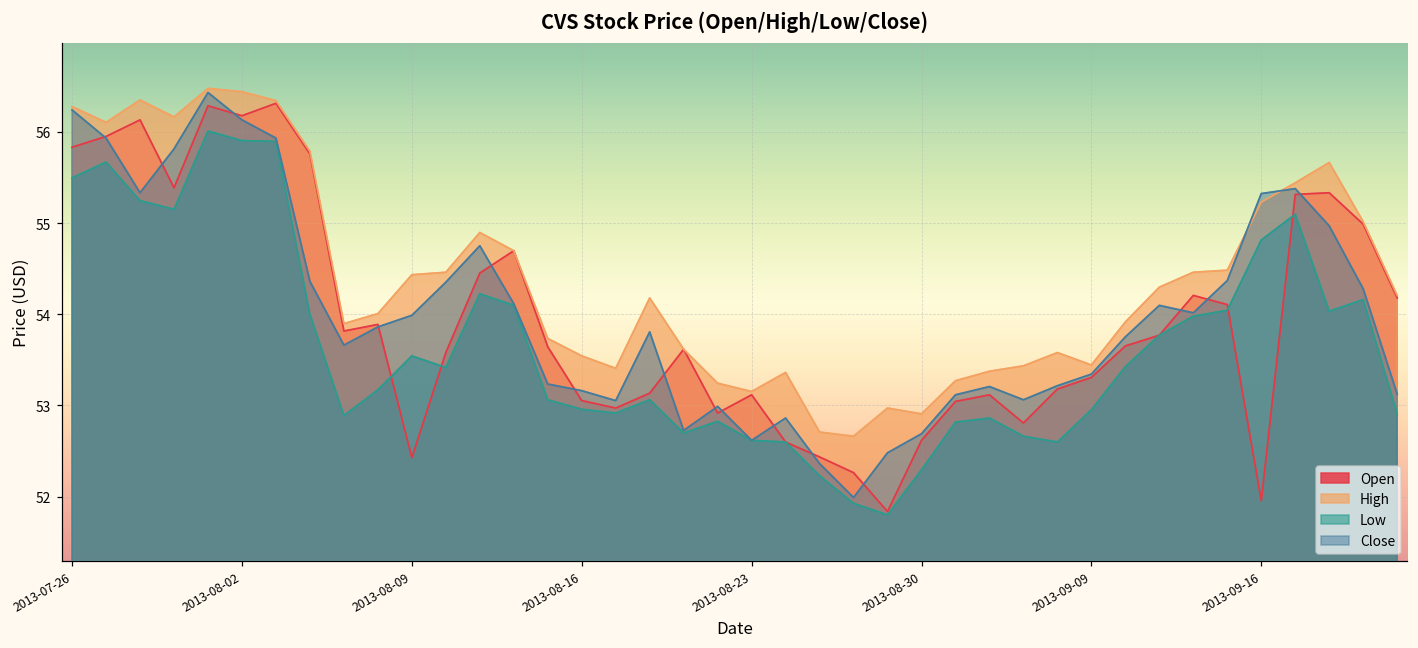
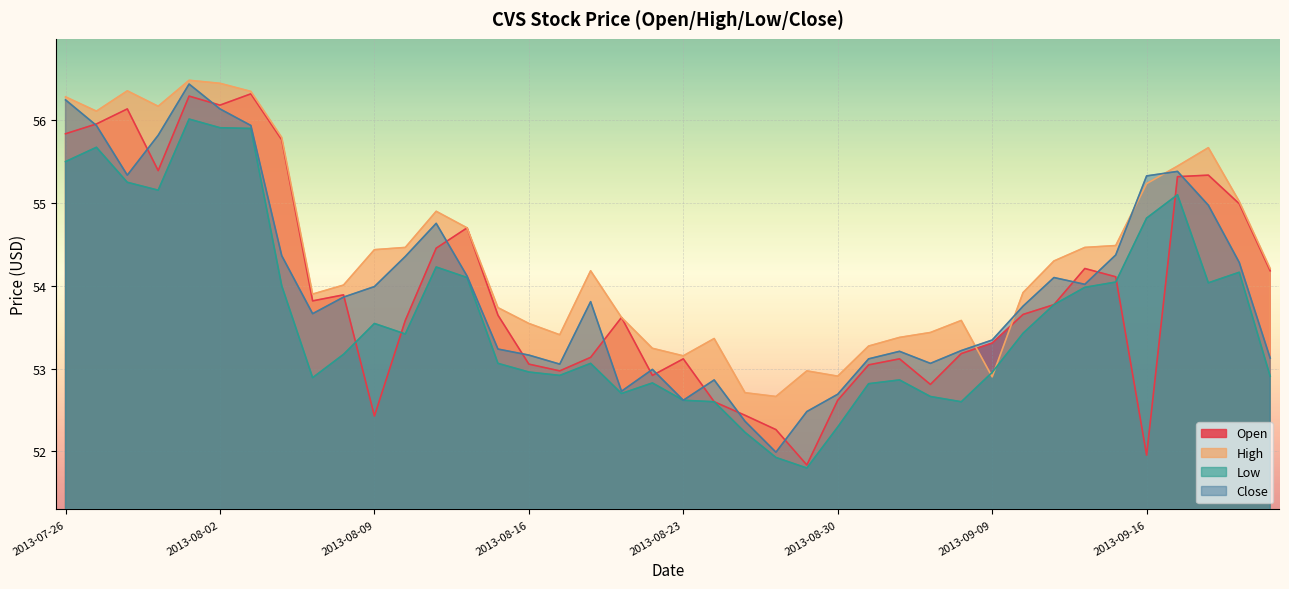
  {
    "Open": {
      "2013-07-26": 55.8,
      "2013-08-02": 56.2,
      "2013-08-09": 52.4,
      "2013-08-16": 53.1,
      "2013-08-23": 53.1,
      "2013-08-30": 52.6,
      "2013-09-09": 53.3,
      "2013-09-16": 52.0
    },
    "High": {
      "2013-07-26": 56.3,
      "2013-08-02": 56.4,
      "2013-08-09": 54.4,
      "2013-08-16": 53.5,
      "2013-08-23": 53.2,
      "2013-08-30": 52.9,
-     "2013-09-09": 53.4,
+     "2013-09-09": 52.9,
      "2013-09-16": 55.2
    }
  }
